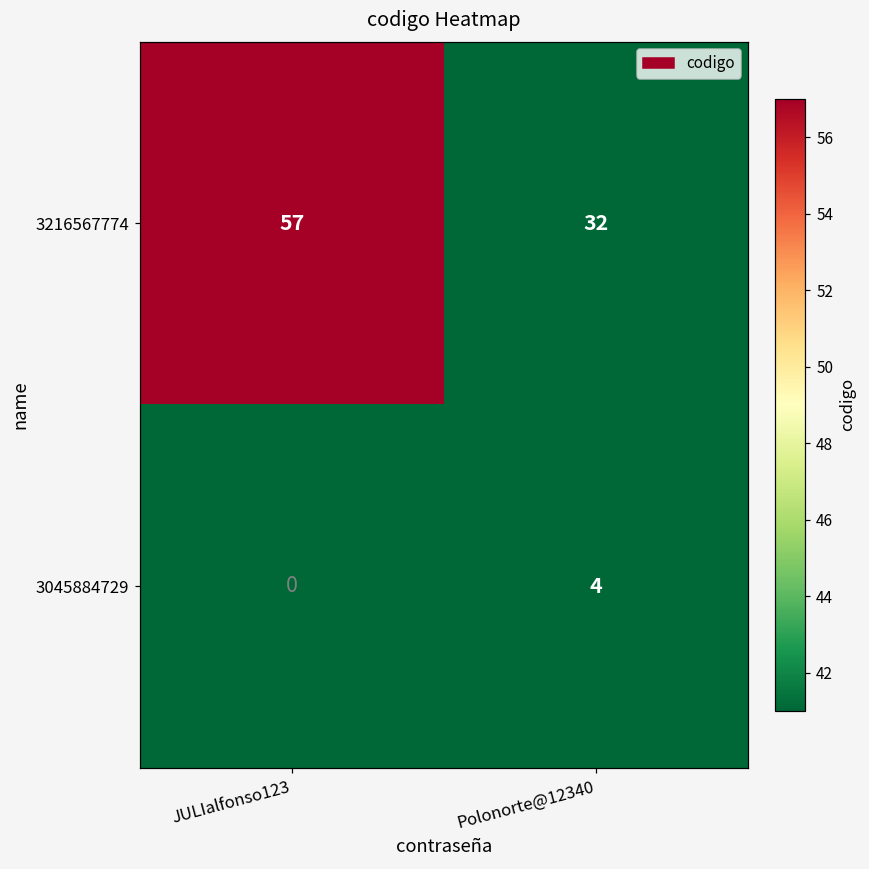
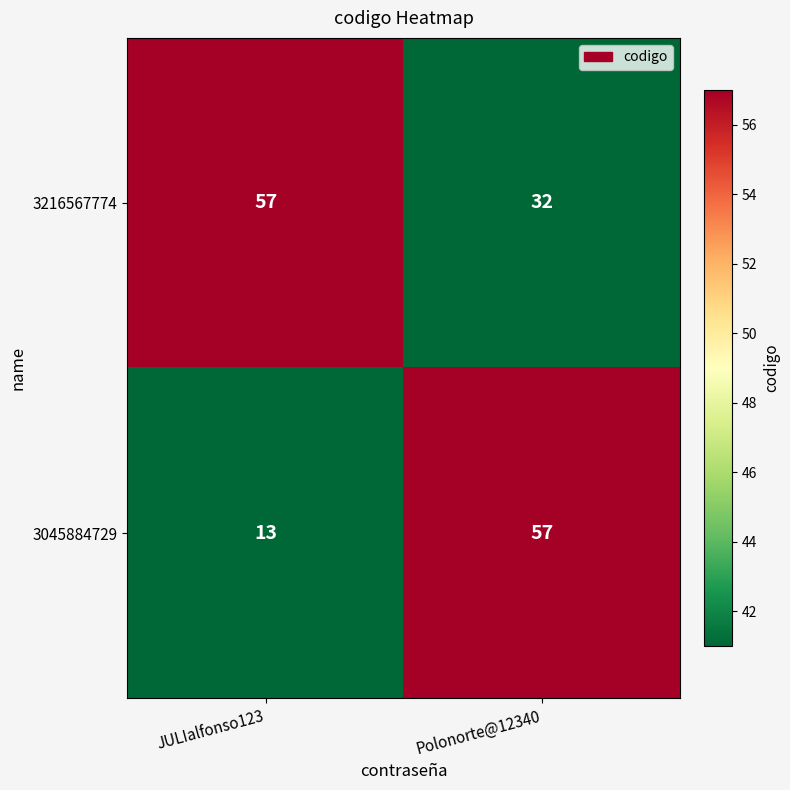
  {
    "3216567774": {
      "JULIalfonso123": 57,
      "Polonorte@12340": 32
    },
    "3045884729": {
-     "JULIalfonso123": 0,
-     "Polonorte@12340": 4
+     "JULIalfonso123": 13,
+     "Polonorte@12340": 57
    }
  }
